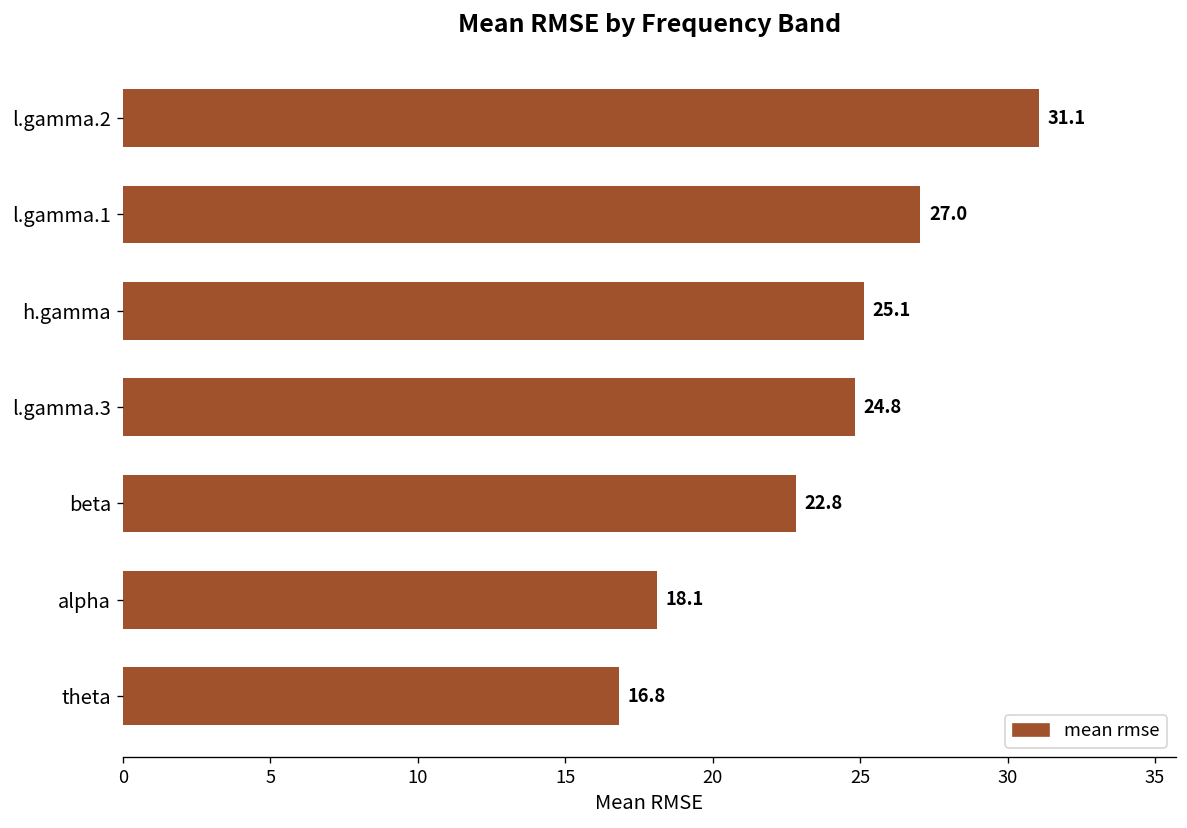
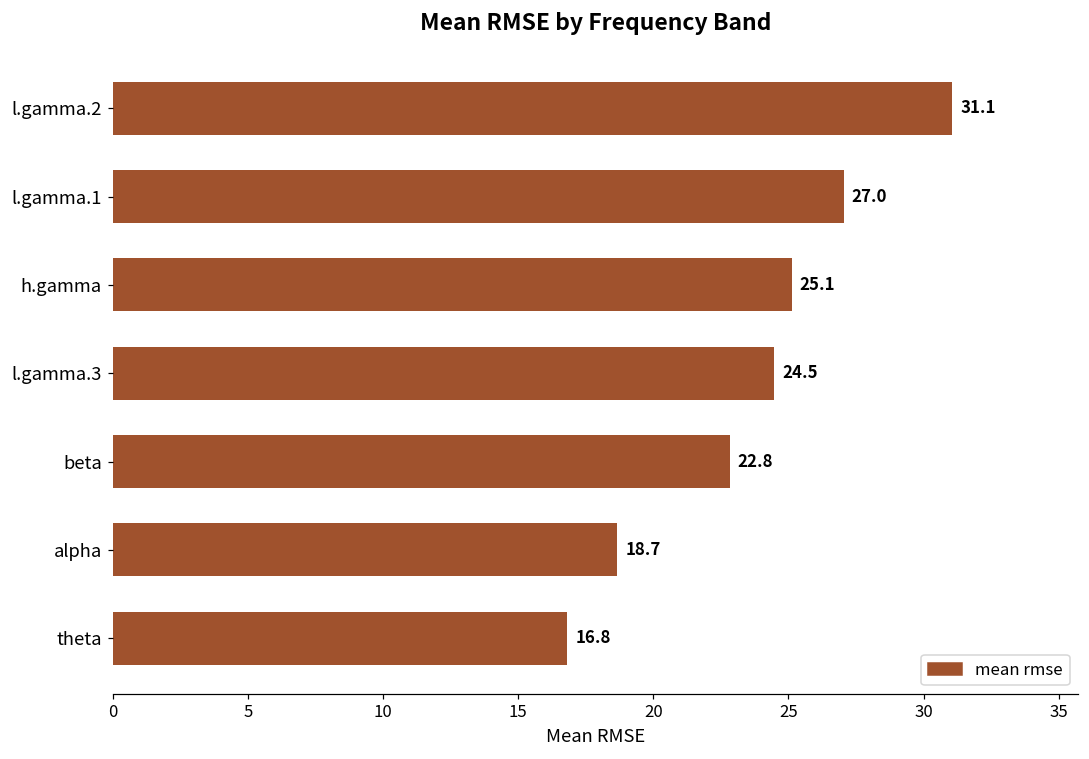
  {
    "l.gamma.2": 31.1,
    "l.gamma.1": 27.0,
    "h.gamma": 25.1,
-   "l.gamma.3": 24.8,
+   "l.gamma.3": 24.5,
    "beta": 22.8,
-   "alpha": 18.1,
+   "alpha": 18.7,
    "theta": 16.8
  }
